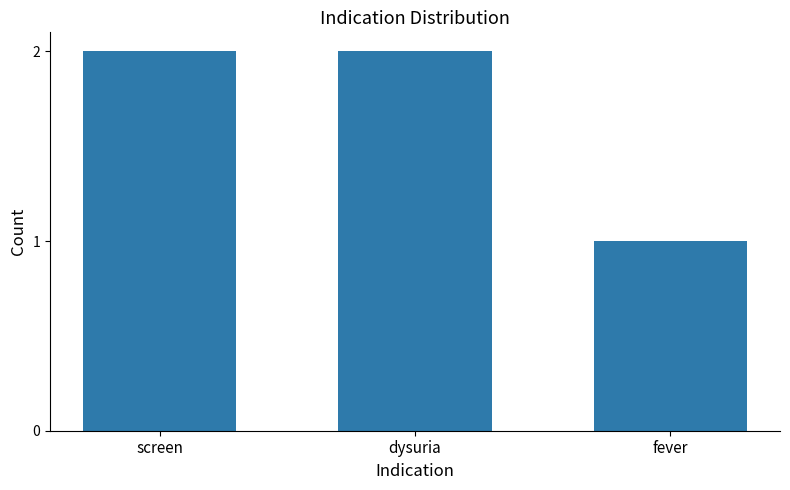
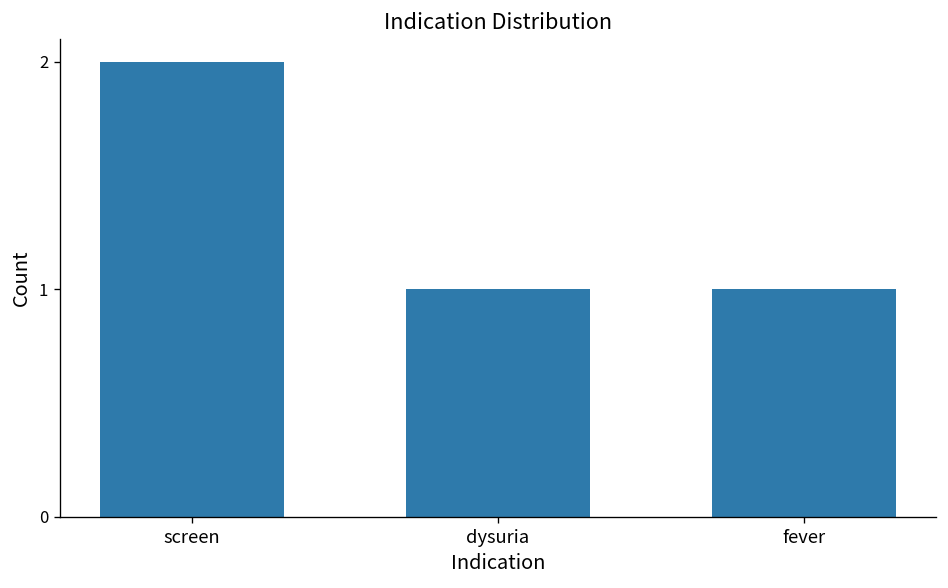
  {
    "screen": 2,
-   "dysuria": 2,
+   "dysuria": 1,
    "fever": 1
  }
